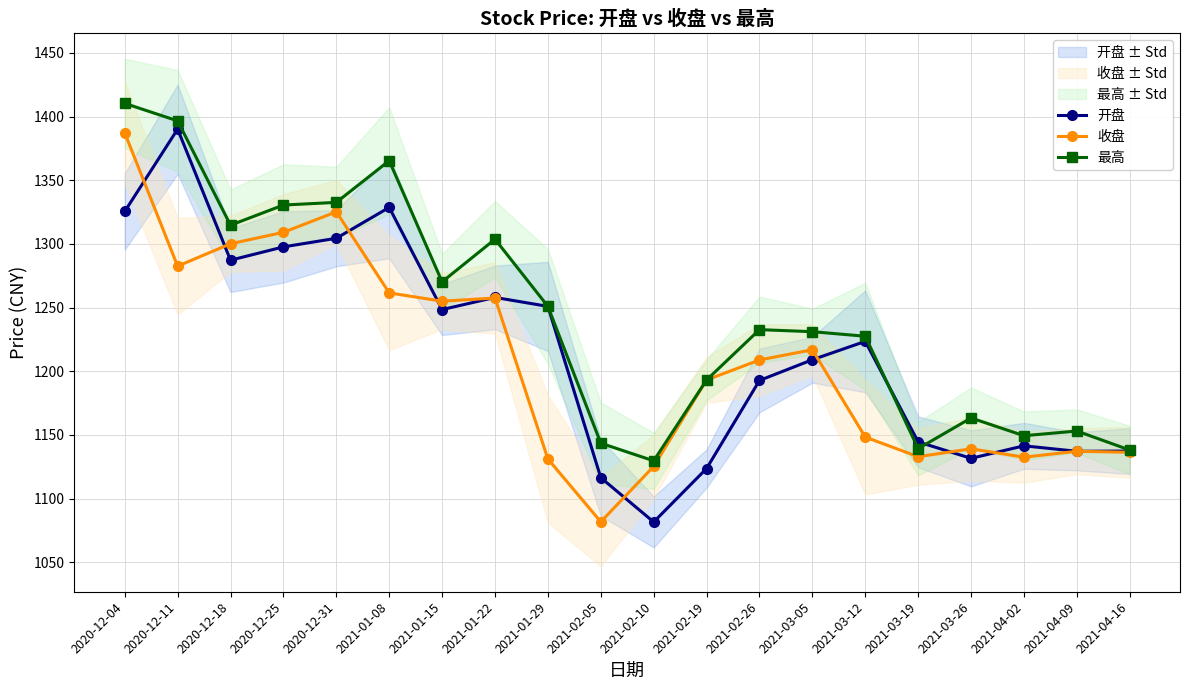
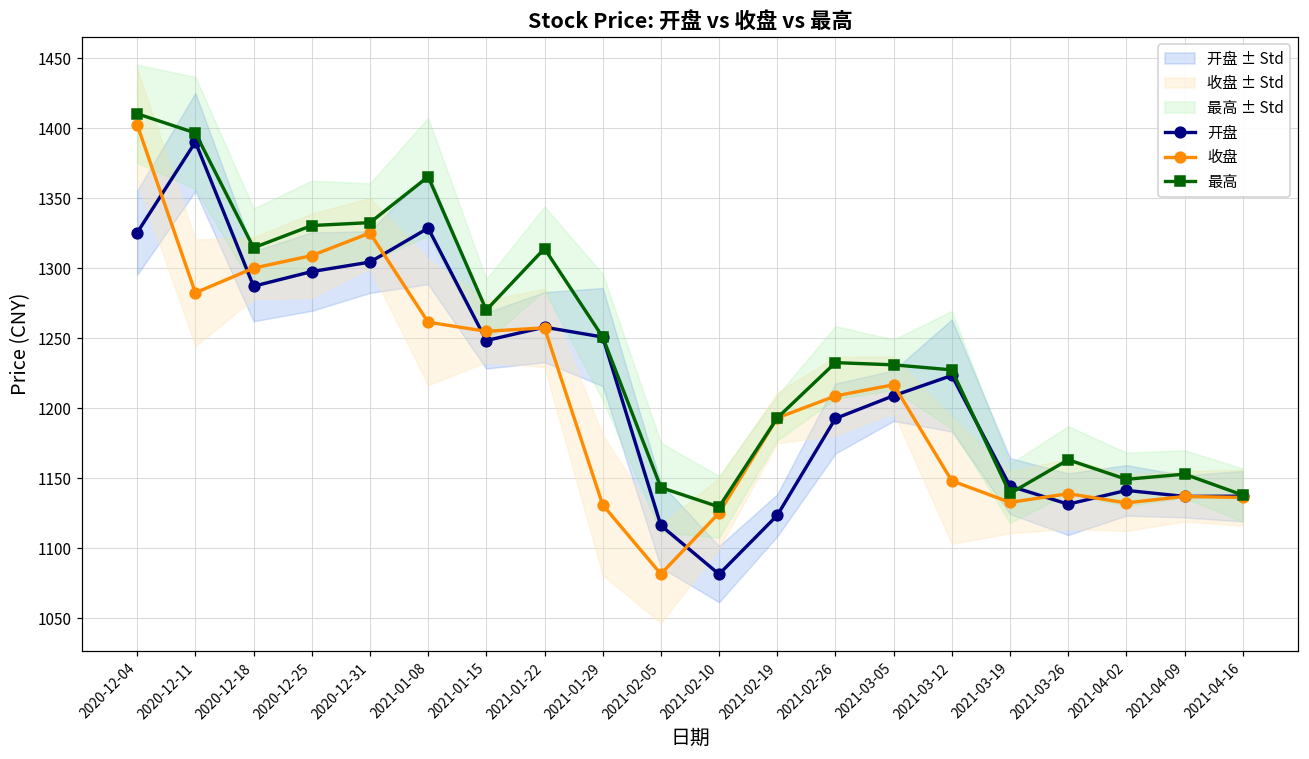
  {
    "开盘": {
      "2020-12-04": 1325,
      "2020-12-11": 1390,
      "2020-12-18": 1287,
      "2020-12-25": 1298,
      "2020-12-31": 1304,
      "2021-01-08": 1329,
      "2021-01-15": 1248,
      "2021-02-10": 1082,
      "2021-02-19": 1124,
      "2021-02-26": 1193,
      "2021-03-05": 1209,
      "2021-03-12": 1223,
      "2021-03-19": 1145,
      "2021-03-26": 1132,
      "2021-04-02": 1141
    },
    "收盘": {
-     "2020-12-04": 1387,
+     "2020-12-04": 1402,
      "2020-12-11": 1283,
      "2020-12-18": 1300,
      "2020-12-25": 1309,
      "2021-01-08": 1262,
      "2021-01-15": 1255,
      "2021-01-29": 1131,
      "2021-02-05": 1082,
      "2021-02-10": 1125,
      "2021-02-26": 1209,
      "2021-03-05": 1217,
      "2021-03-12": 1148,
      "2021-03-19": 1133,
      "2021-03-26": 1139,
      "2021-04-02": 1133
    },
    "最高": {
      "2020-12-04": 1410,
      "2020-12-11": 1397,
      "2020-12-18": 1315,
      "2020-12-25": 1331,
      "2020-12-31": 1333,
      "2021-01-08": 1365,
-     "2021-01-22": 1304,
+     "2021-01-22": 1314,
      "2021-02-05": 1143,
      "2021-02-10": 1130,
      "2021-02-26": 1233,
      "2021-03-05": 1231,
      "2021-03-12": 1227,
      "2021-03-19": 1139,
      "2021-04-02": 1149
    }
  }
